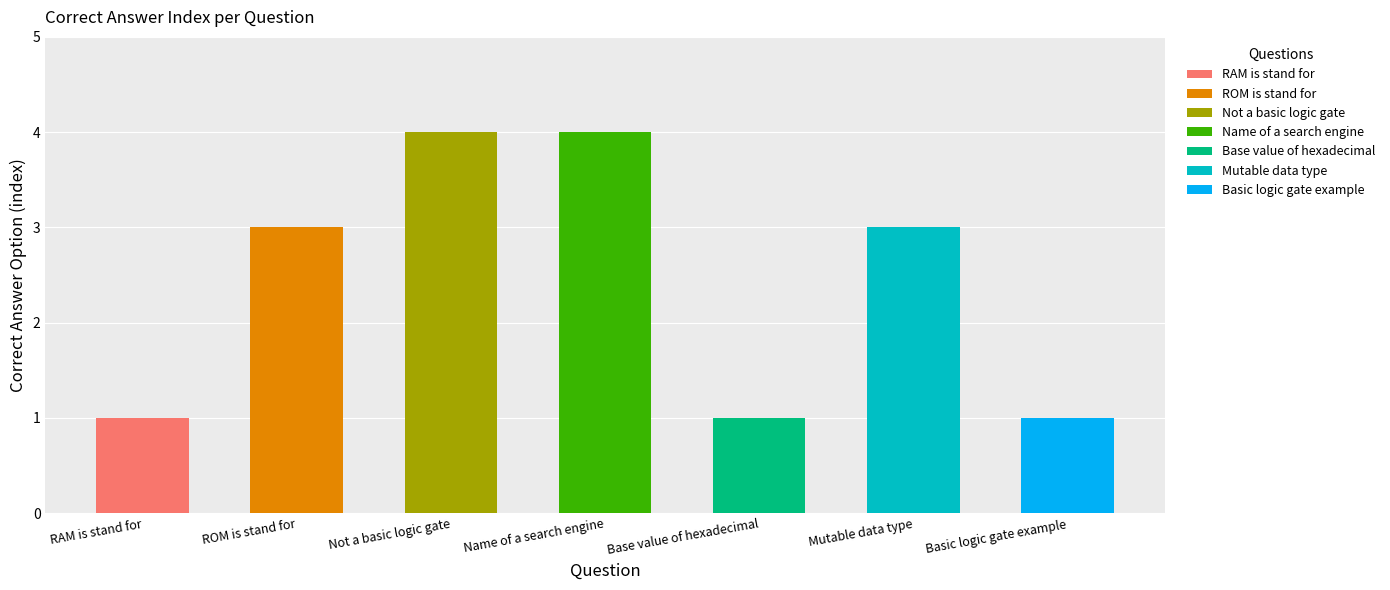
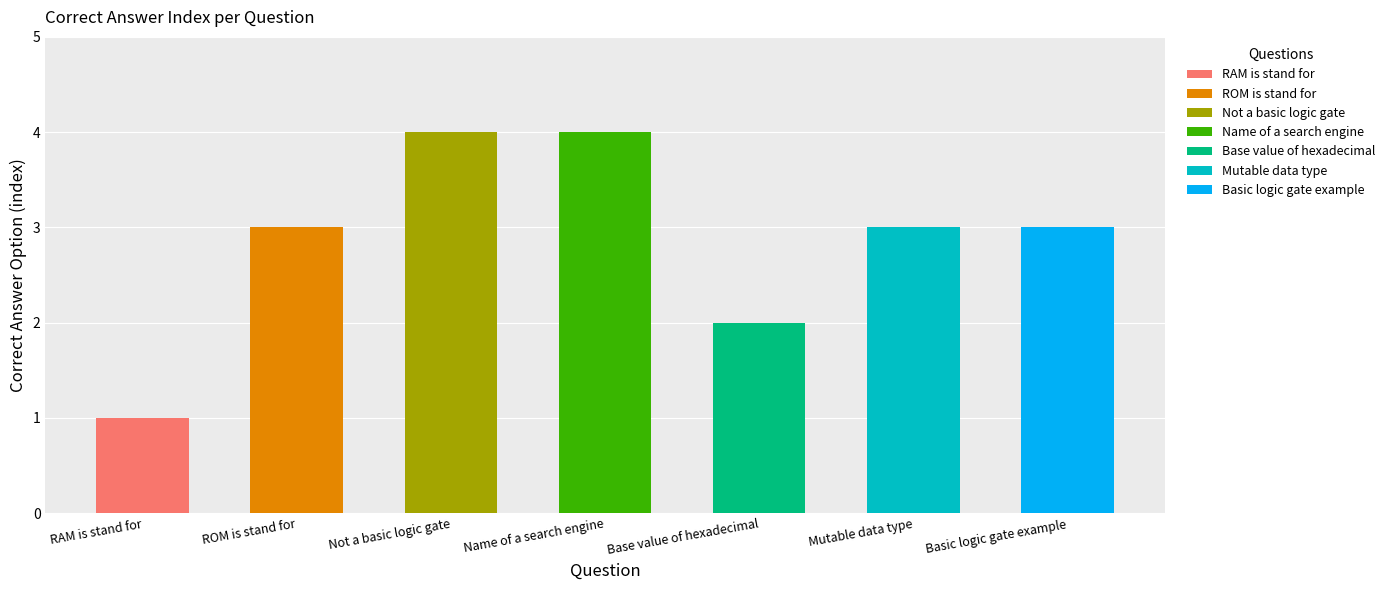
  {
    "RAM is stand for": 1,
    "ROM is stand for": 3,
    "Not a basic logic gate": 4,
    "Name of a search engine": 4,
-   "Base value of hexadecimal": 1,
+   "Base value of hexadecimal": 2,
    "Mutable data type": 3,
-   "Basic logic gate example": 1
+   "Basic logic gate example": 3
  }
